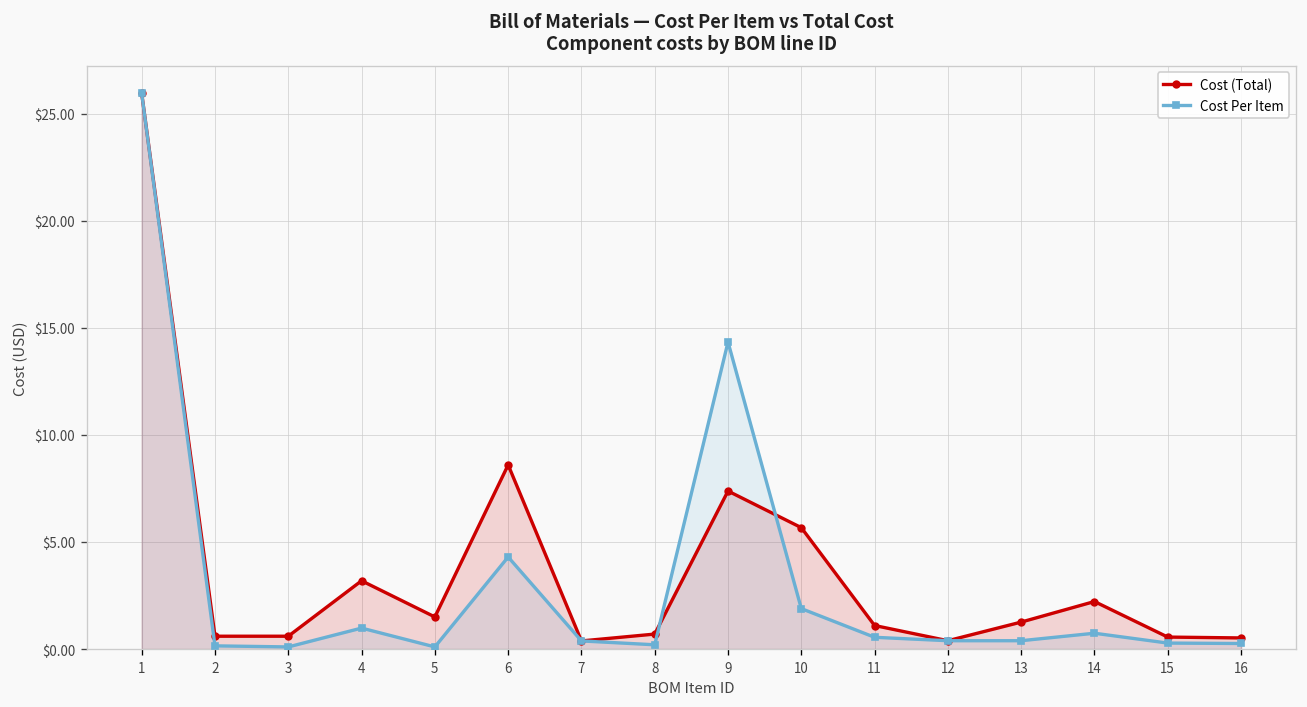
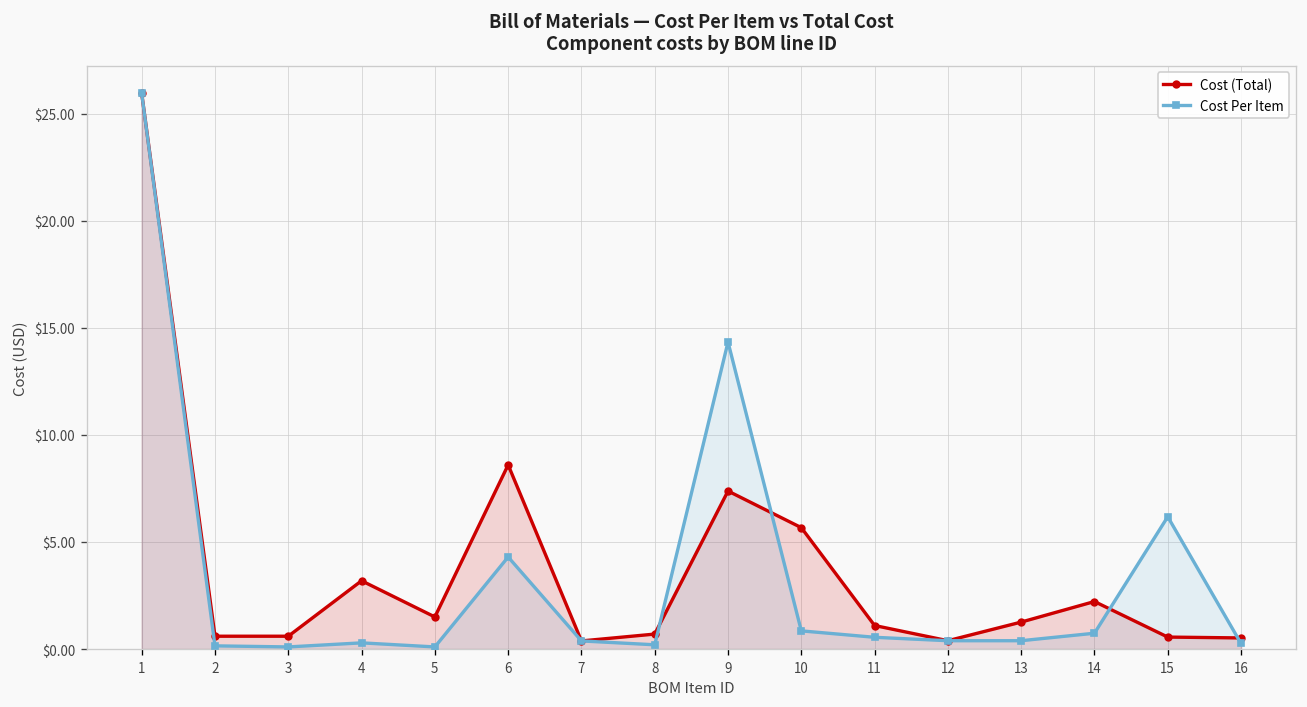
  {
    "Cost (Total)": {
      "2": "$0.6",
      "3": "$0.6",
      "4": "$3.2",
      "5": "$1.5",
      "6": "$8.6",
      "8": "$0.7",
      "9": "$7.4",
      "10": "$5.7",
      "11": "$1.1",
      "13": "$1.3",
      "14": "$2.2",
      "15": "$0.6",
      "16": "$0.5"
    },
    "Cost Per Item": {
      "2": "$0.2",
      "3": "$0.1",
-     "4": "$1.0",
+     "4": "$0.3",
      "5": "$0.1",
      "6": "$4.3",
      "8": "$0.2",
      "9": "$14.3",
-     "10": "$1.9",
+     "10": "$0.9",
      "11": "$0.6",
      "13": "$0.4",
      "14": "$0.7",
-     "15": "$0.3",
+     "15": "$6.2",
      "16": "$0.3"
    }
  }
